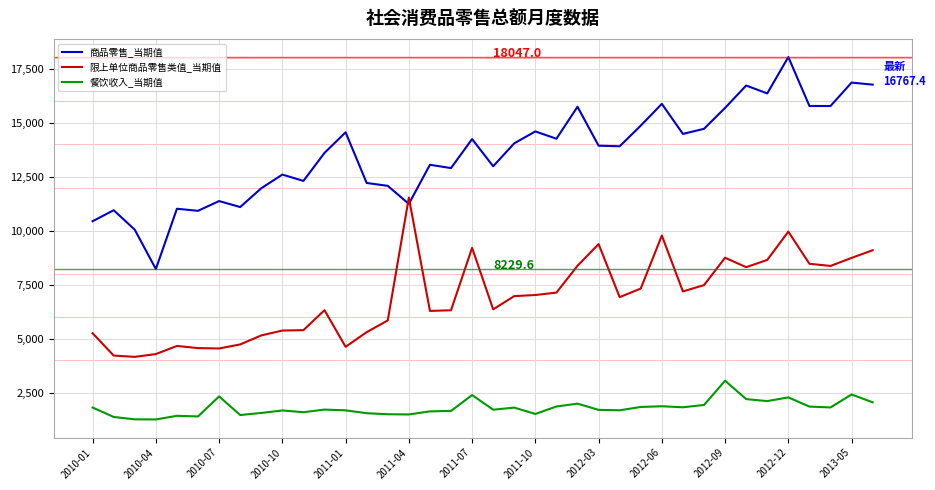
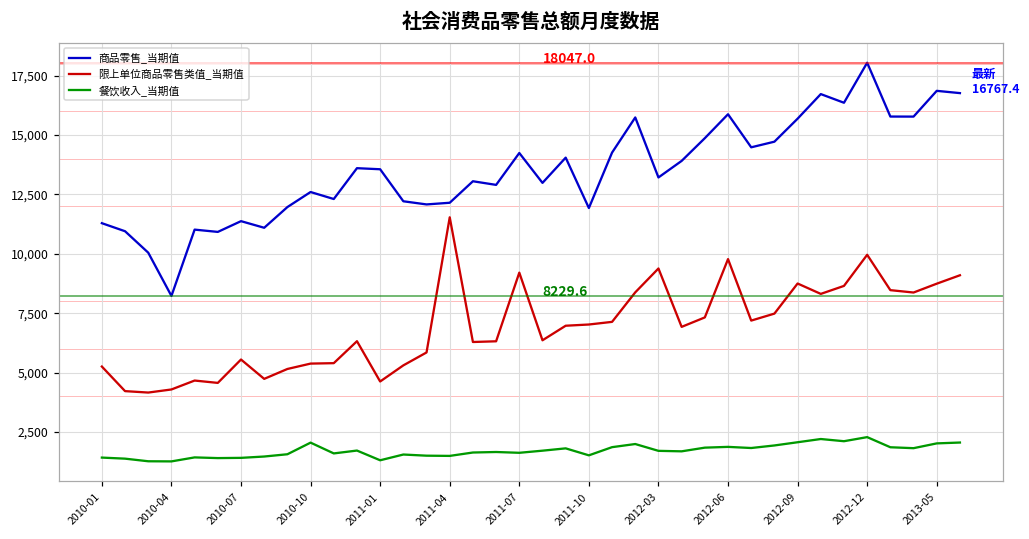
  {
    "商品零售_当期值": {
-     "2010-01": "10,400",
+     "2010-01": "11,300",
      "2010-04": "8,200",
      "2010-07": "11,400",
      "2010-10": "12,600",
-     "2011-01": "14,600",
-     "2011-04": "11,200",
+     "2011-01": "13,600",
+     "2011-04": "12,200",
      "2011-07": "14,200",
-     "2011-10": "14,600",
-     "2012-03": "13,900",
+     "2011-10": "11,900",
+     "2012-03": "13,200",
      "2012-06": "15,900",
      "2012-09": "15,700",
      "2012-12": "18,000",
      "2013-05": "16,900"
    },
    "限上单位商品零售类值_当期值": {
      "2010-01": "5,300",
      "2010-04": "4,300",
-     "2010-07": "4,600",
+     "2010-07": "5,600",
      "2010-10": "5,400",
      "2011-01": "4,600",
      "2011-04": "11,500",
      "2011-07": "9,200",
      "2012-03": "9,400",
      "2012-06": "9,800",
      "2012-09": "8,800",
      "2012-12": "10,000",
      "2013-05": "8,700"
    },
    "餐饮收入_当期值": {
-     "2010-01": "1,800",
+     "2010-01": "1,400",
      "2010-04": "1,300",
-     "2010-07": "2,300",
-     "2010-10": "1,700",
-     "2011-01": "1,700",
+     "2010-07": "1,400",
+     "2010-10": "2,100",
+     "2011-01": "1,300",
      "2011-04": "1,500",
-     "2011-07": "2,400",
+     "2011-07": "1,600",
      "2011-10": "1,500",
      "2012-03": "1,700",
      "2012-06": "1,900",
-     "2012-09": "3,100",
+     "2012-09": "2,100",
      "2012-12": "2,300",
-     "2013-05": "2,400"
+     "2013-05": "2,000"
    }
  }
